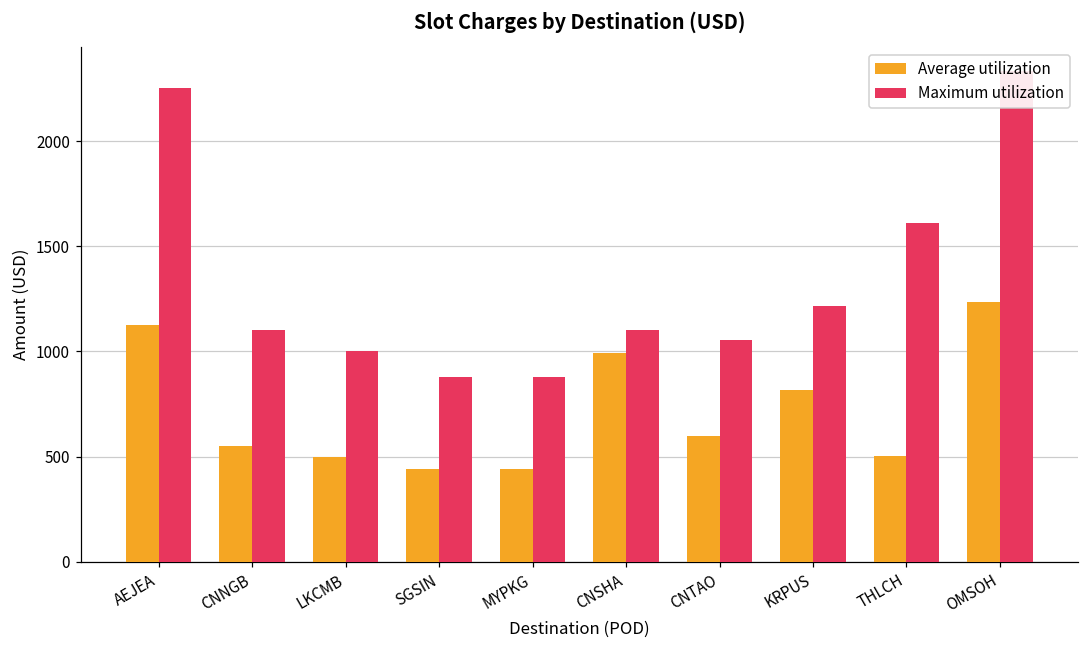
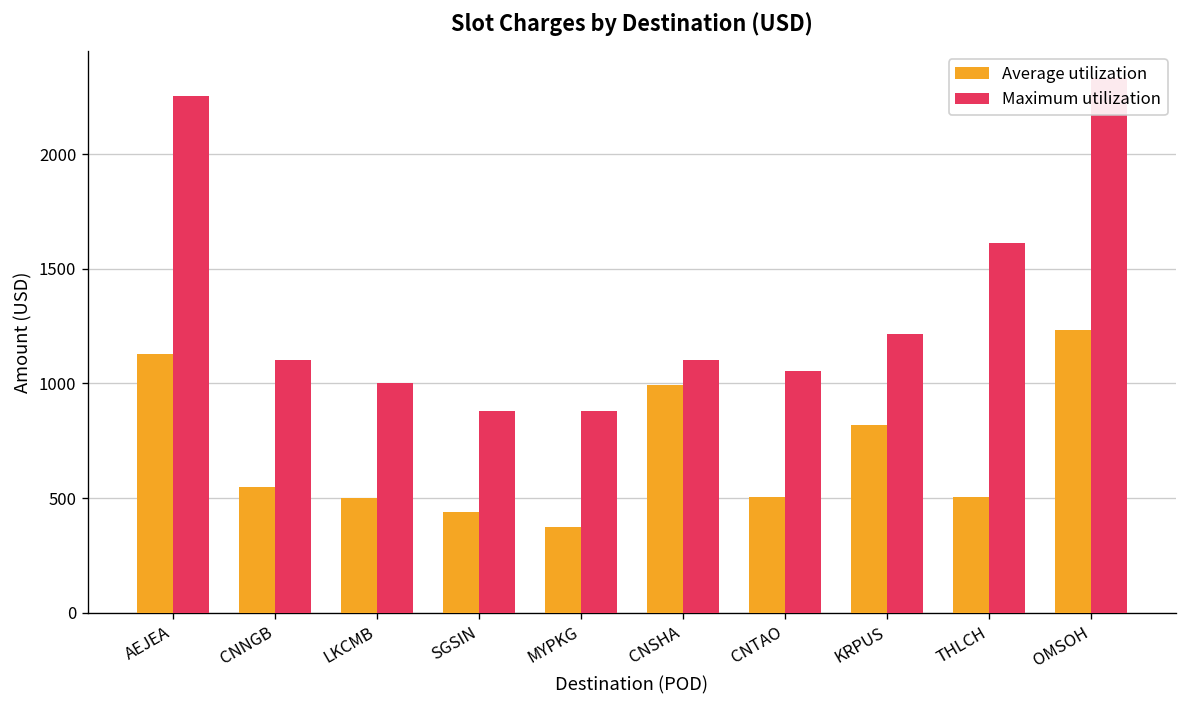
  {
    "Average utilization": {
      "AEJEA": 1130,
      "CNNGB": 550,
      "LKCMB": 500,
      "SGSIN": 440,
-     "MYPKG": 440,
+     "MYPKG": 380,
      "CNSHA": 990,
-     "CNTAO": 600,
+     "CNTAO": 500,
      "KRPUS": 820,
      "THLCH": 500,
      "OMSOH": 1230
    },
    "Maximum utilization": {
      "AEJEA": 2250,
      "CNNGB": 1100,
      "LKCMB": 1000,
      "SGSIN": 880,
      "MYPKG": 880,
      "CNSHA": 1100,
      "CNTAO": 1050,
      "KRPUS": 1210,
      "THLCH": 1610
    }
  }
